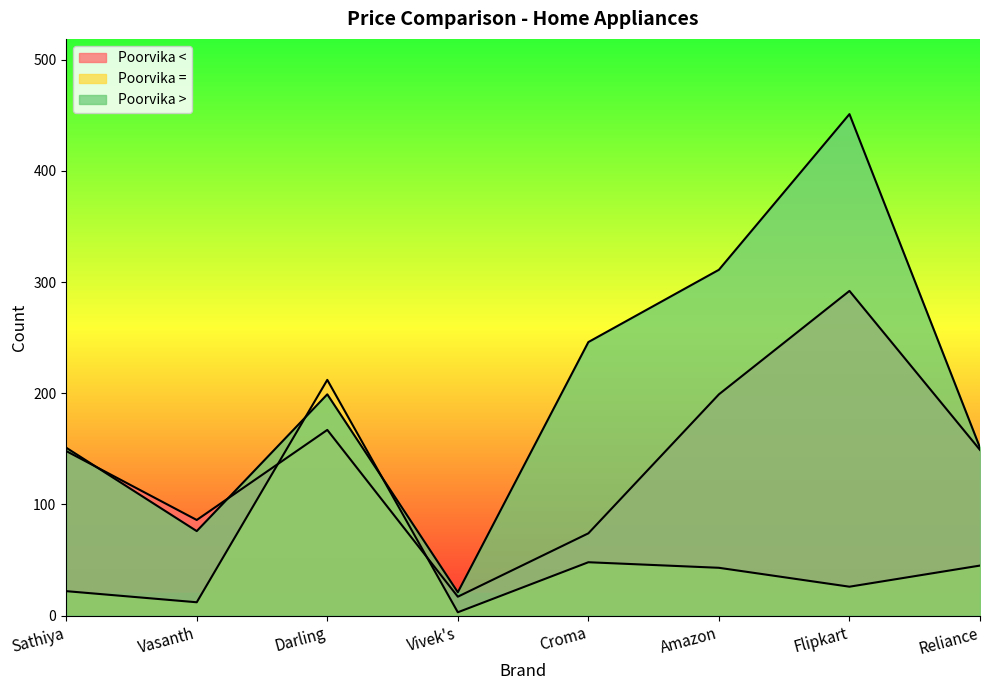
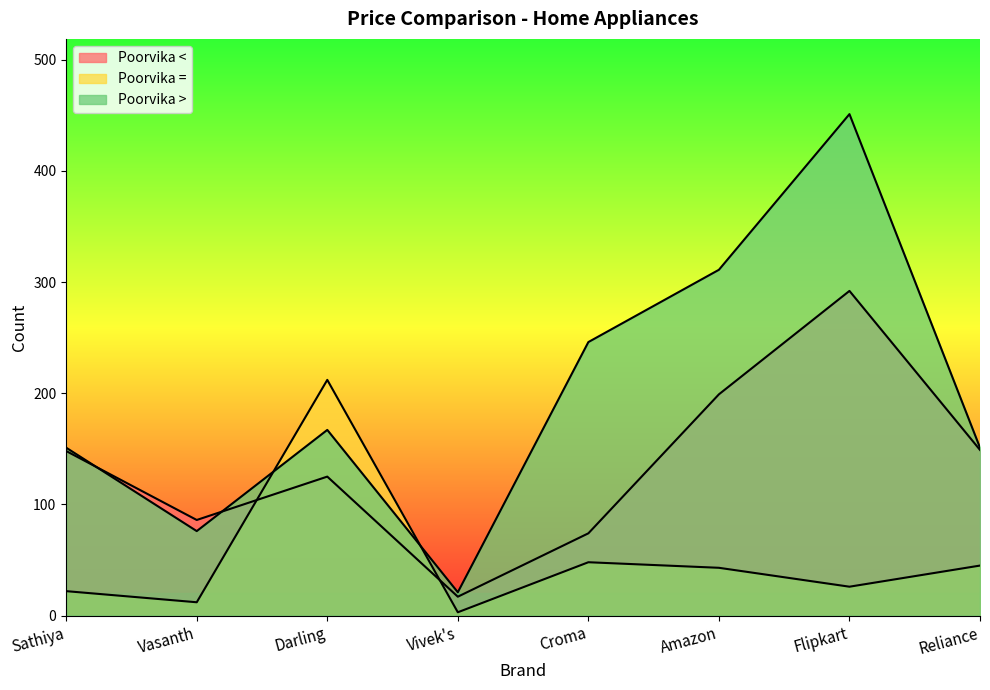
  {
    "Poorvika <": {
      "Sathiya": 148,
      "Vasanth": 86,
-     "Darling": 167,
+     "Darling": 125,
      "Croma": 74,
      "Amazon": 199,
      "Flipkart": 292
    },
    "Poorvika =": {
      "Sathiya": 22,
      "Darling": 212,
      "Croma": 48,
      "Amazon": 43,
      "Flipkart": 26,
      "Reliance": 45
    },
    "Poorvika >": {
      "Sathiya": 151,
      "Vasanth": 76,
-     "Darling": 199,
+     "Darling": 167,
      "Vivek's": 21,
      "Croma": 246,
      "Amazon": 311,
      "Flipkart": 451
    }
  }
